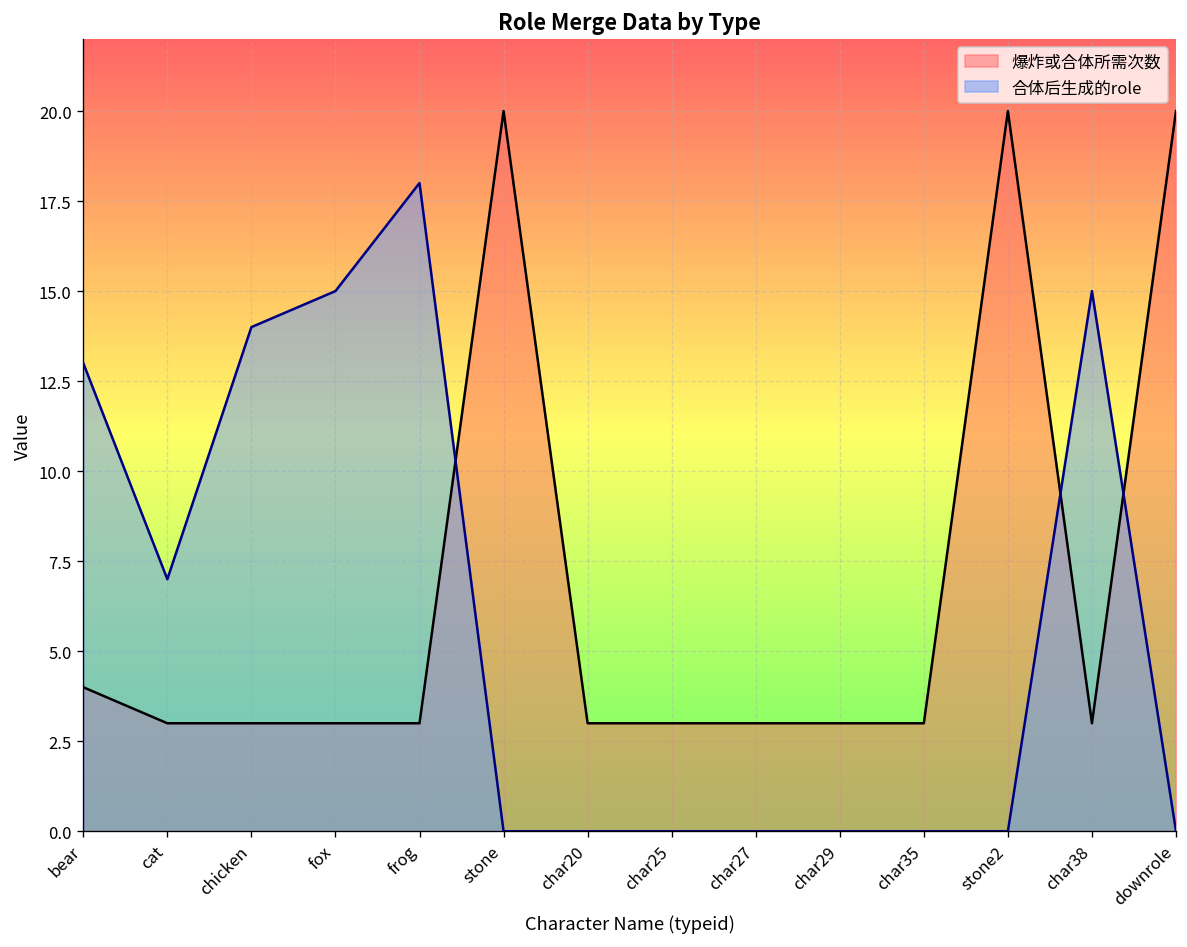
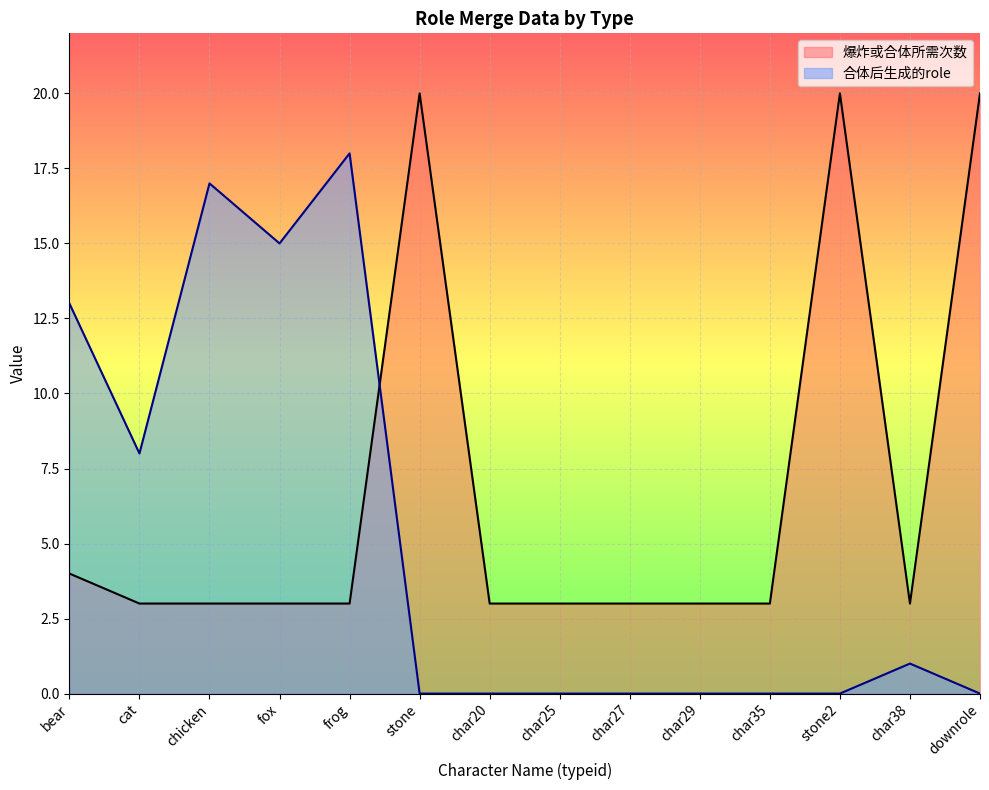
  {
    "爆炸或合体所需次数": {
      "bear": 4,
      "cat": 3,
      "chicken": 3,
      "fox": 3,
      "frog": 3,
      "stone": 20,
      "char20": 3,
      "char25": 3,
      "char27": 3,
      "char29": 3,
      "char35": 3,
      "stone2": 20,
      "char38": 3,
      "downrole": 20
    },
    "合体后生成的role": {
      "bear": 13,
-     "cat": 7,
-     "chicken": 14,
+     "cat": 8,
+     "chicken": 17,
      "fox": 15,
      "frog": 18,
      "stone": 0,
      "char20": 0,
      "char25": 0,
      "char27": 0,
      "char29": 0,
      "char35": 0,
      "stone2": 0,
-     "char38": 15,
+     "char38": 1,
      "downrole": 0
    }
  }
